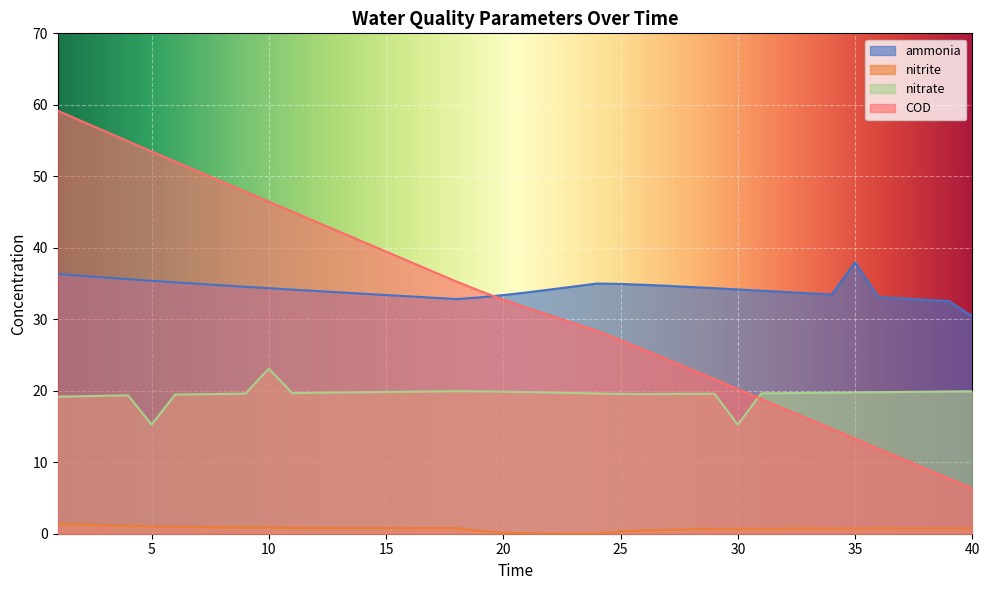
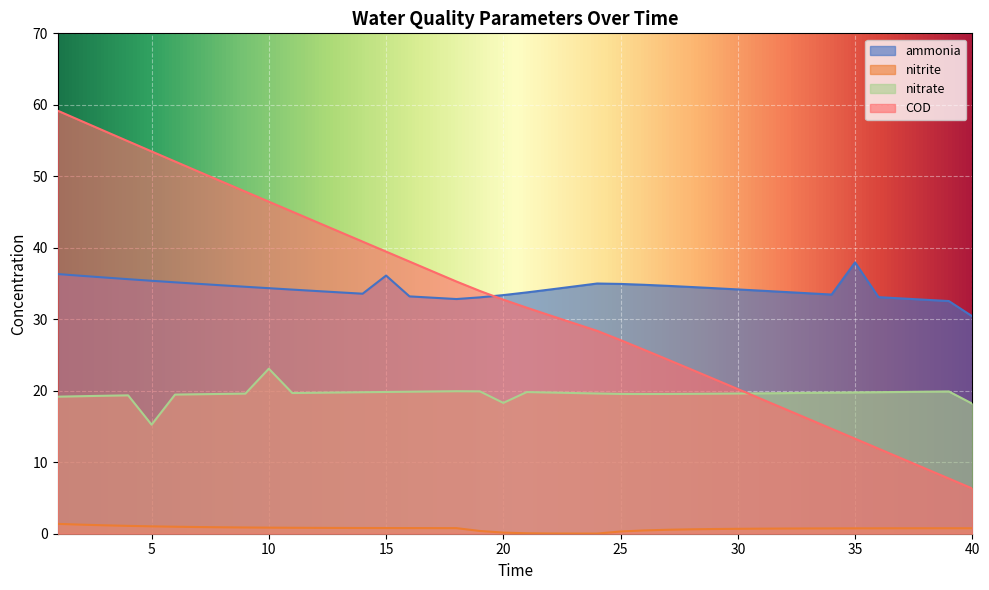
  {
    "ammonia": {
      "5": 35,
      "10": 34,
-     "15": 33,
+     "15": 36,
      "20": 33,
      "25": 35,
      "30": 34,
      "35": 38,
      "40": 30
    },
    "nitrate": {
      "5": 15,
      "10": 23,
      "15": 20,
-     "20": 20,
+     "20": 18,
      "25": 20,
-     "30": 15,
+     "30": 20,
      "35": 20,
-     "40": 20
+     "40": 18
    }
  }
